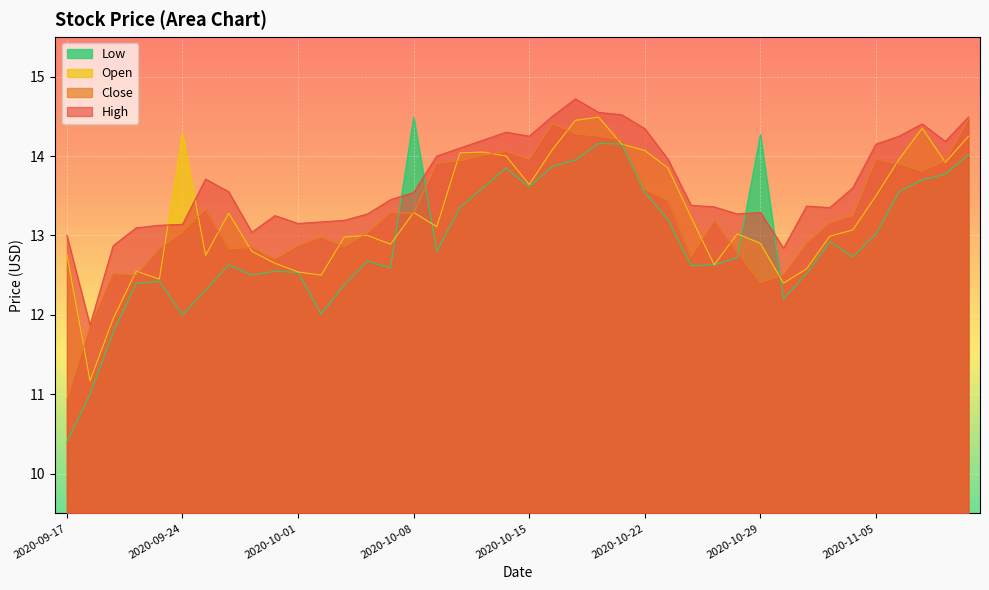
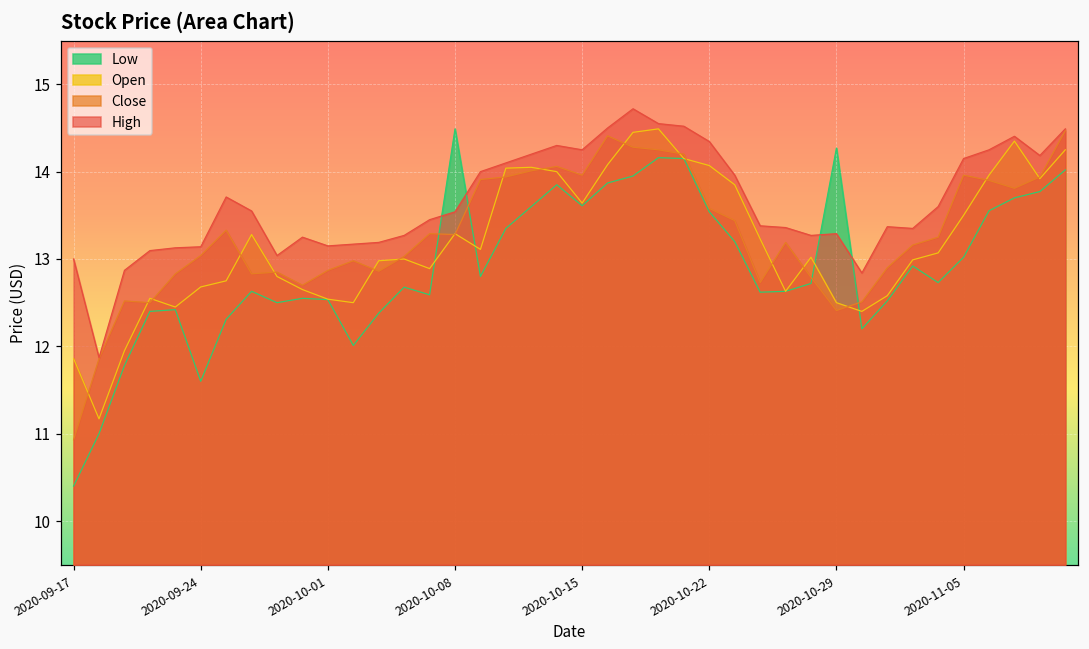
  {
    "Low": {
      "2020-09-17": 10.4,
-     "2020-09-24": 12.0,
+     "2020-09-24": 11.6,
      "2020-10-08": 14.5,
      "2020-10-22": 13.5,
      "2020-10-29": 14.3,
      "2020-11-05": 13.0
    },
    "Open": {
-     "2020-09-17": 12.8,
-     "2020-09-24": 14.3,
+     "2020-09-17": 11.9,
+     "2020-09-24": 12.7,
      "2020-10-22": 14.1,
-     "2020-10-29": 12.9,
+     "2020-10-29": 12.5,
      "2020-11-05": 13.5
    }
  }
